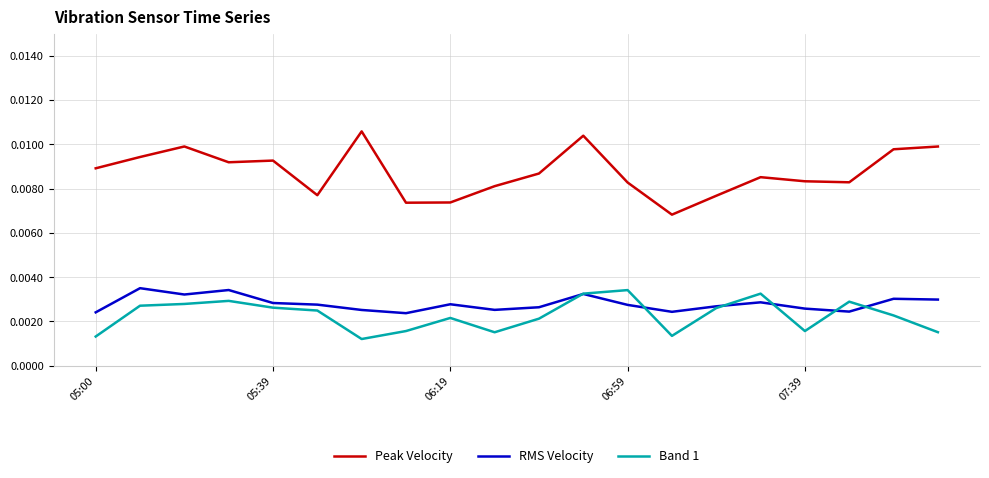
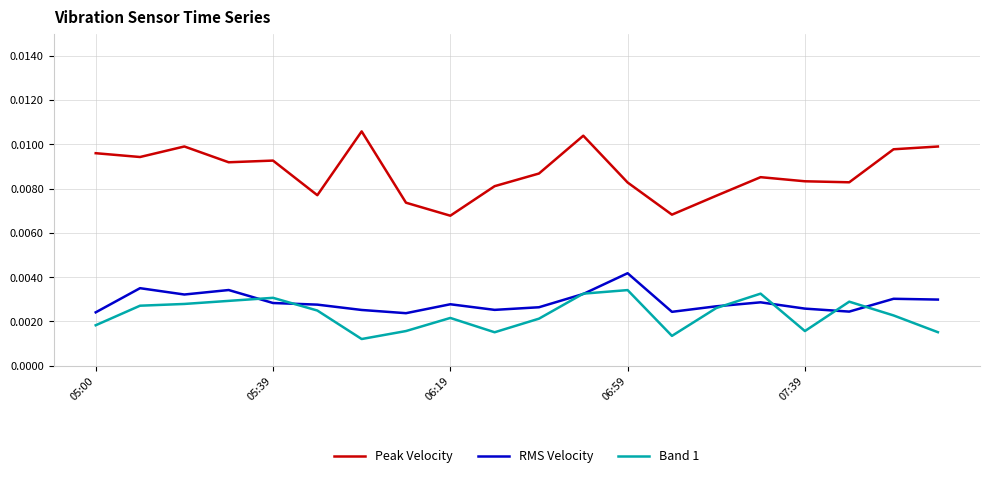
  {
    "Peak Velocity": {
-     "05:00": 0.0089,
+     "05:00": 0.0096,
      "05:39": 0.0093,
-     "06:19": 0.0074,
+     "06:19": 0.0068,
      "06:59": 0.0083,
      "07:39": 0.0083
    },
    "RMS Velocity": {
      "05:00": 0.0024,
      "05:39": 0.0028,
      "06:19": 0.0028,
-     "06:59": 0.0027,
+     "06:59": 0.0042,
      "07:39": 0.0026
    },
    "Band 1": {
-     "05:00": 0.0013,
-     "05:39": 0.0026,
+     "05:00": 0.0018,
+     "05:39": 0.0031,
      "06:19": 0.0022,
      "06:59": 0.0034,
      "07:39": 0.0016
    }
  }
